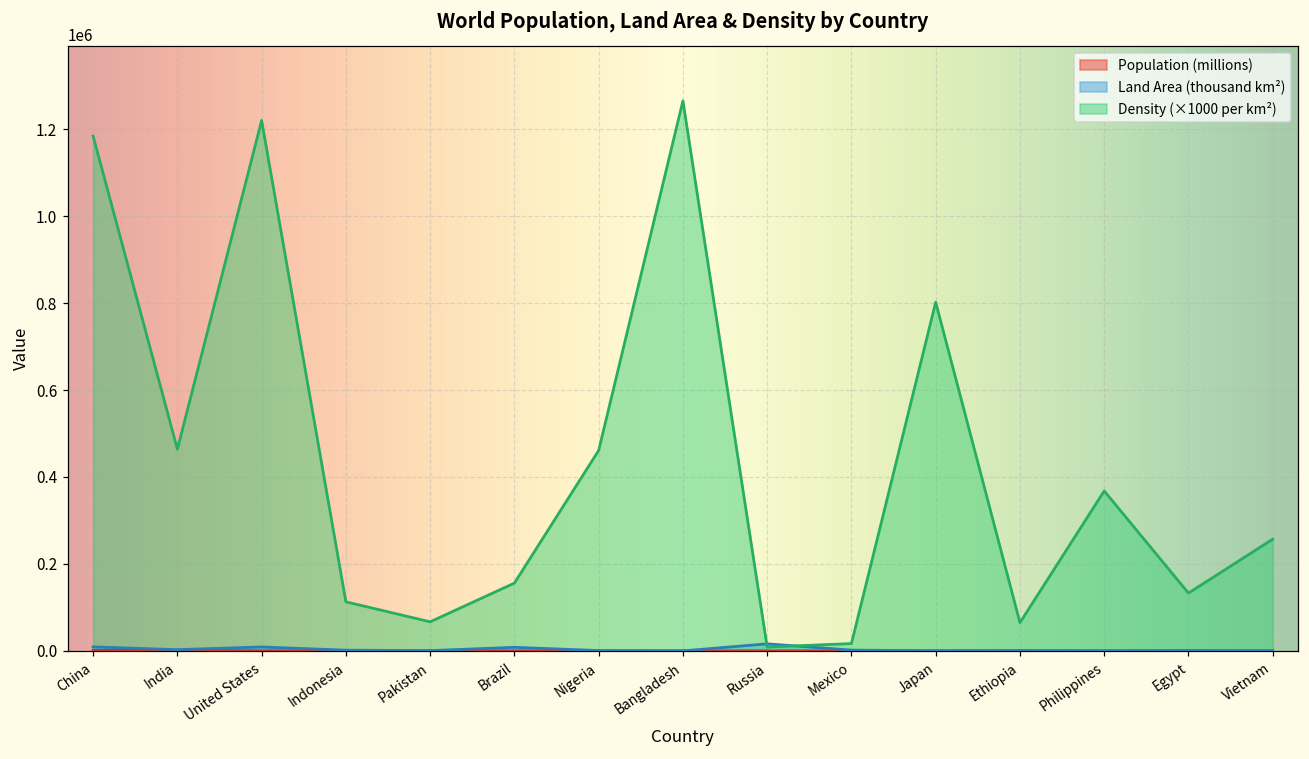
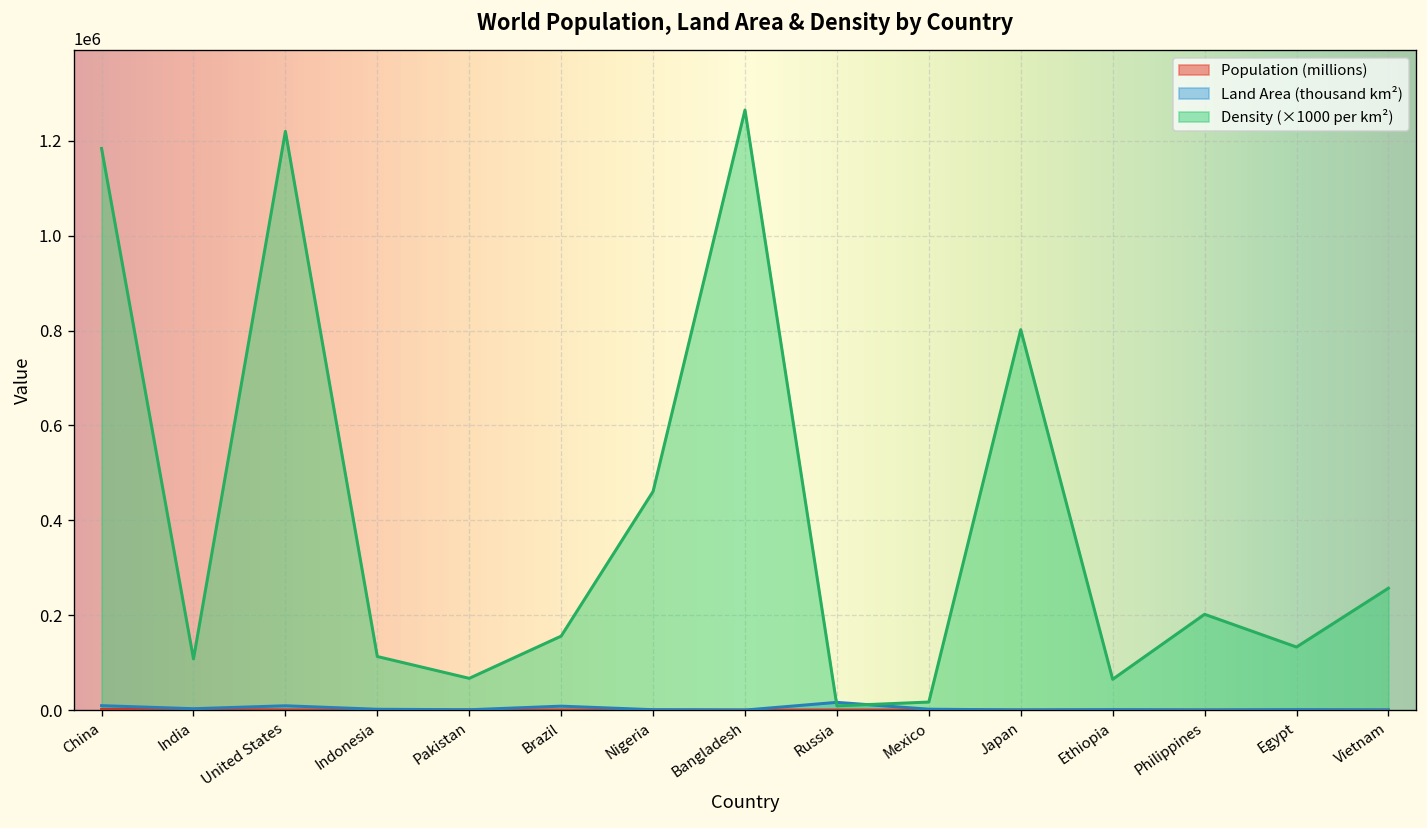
  {
    "Population (millions)": {
      "China": 0,
      "United States": 0,
      "Brazil": 0,
      "Russia": 0
    },
    "Land Area (thousand km²)": {
      "China": 10000,
      "United States": 10000,
      "Brazil": 10000,
      "Russia": 20000
    },
    "Density (×1000 per km²)": {
      "China": 1180000,
-     "India": 460000,
+     "India": 110000,
      "United States": 1220000,
      "Indonesia": 110000,
      "Pakistan": 70000,
      "Brazil": 160000,
      "Nigeria": 460000,
      "Bangladesh": 1270000,
      "Russia": 10000,
      "Mexico": 20000,
      "Japan": 800000,
      "Ethiopia": 70000,
-     "Philippines": 370000,
+     "Philippines": 200000,
      "Egypt": 130000,
      "Vietnam": 260000
    }
  }
